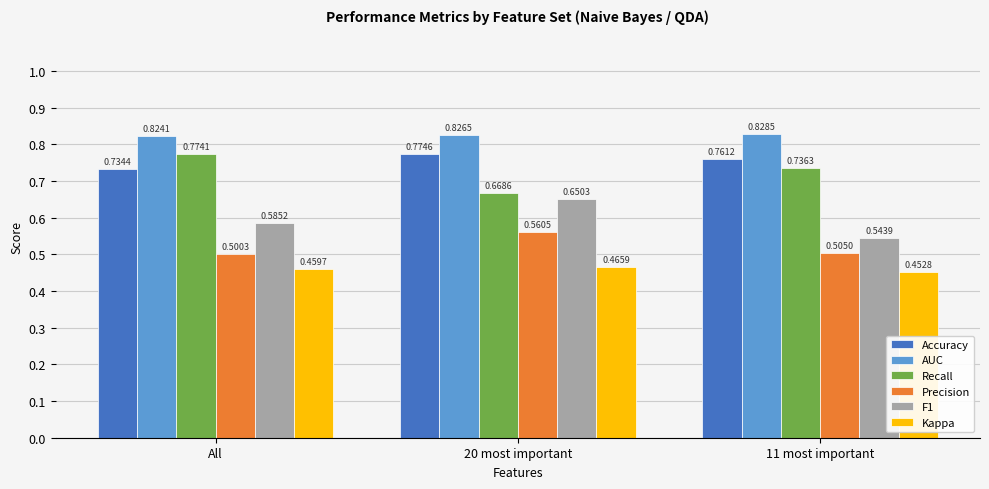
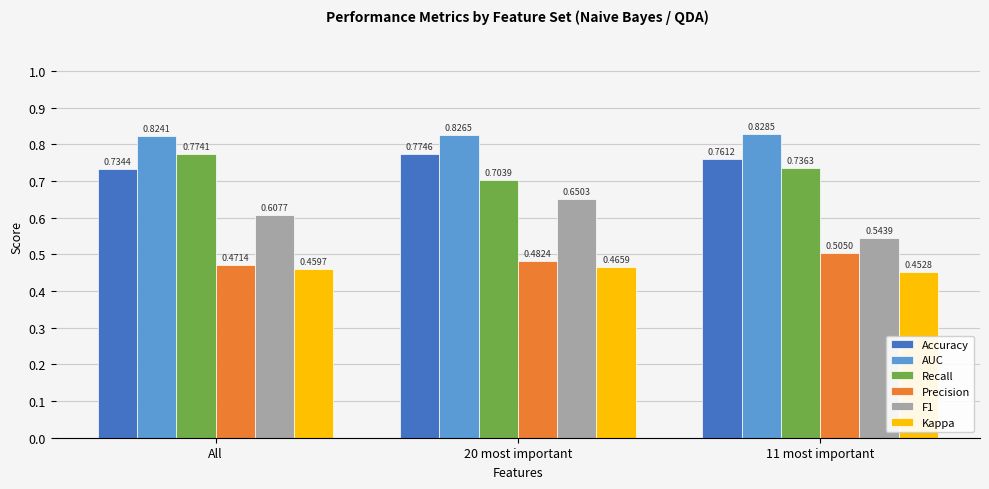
  {
    "Recall": {
      "All": 0.7741,
-     "20 most important": 0.6686,
+     "20 most important": 0.7039,
      "11 most important": 0.7363
    },
    "Precision": {
-     "All": 0.5003,
-     "20 most important": 0.5605,
+     "All": 0.4714,
+     "20 most important": 0.4824,
      "11 most important": 0.5050
    },
    "F1": {
-     "All": 0.5852,
+     "All": 0.6077,
      "20 most important": 0.6503,
      "11 most important": 0.5439
    },
    "Kappa": {
      "All": 0.4597,
      "20 most important": 0.4659,
      "11 most important": 0.4528
    }
  }
